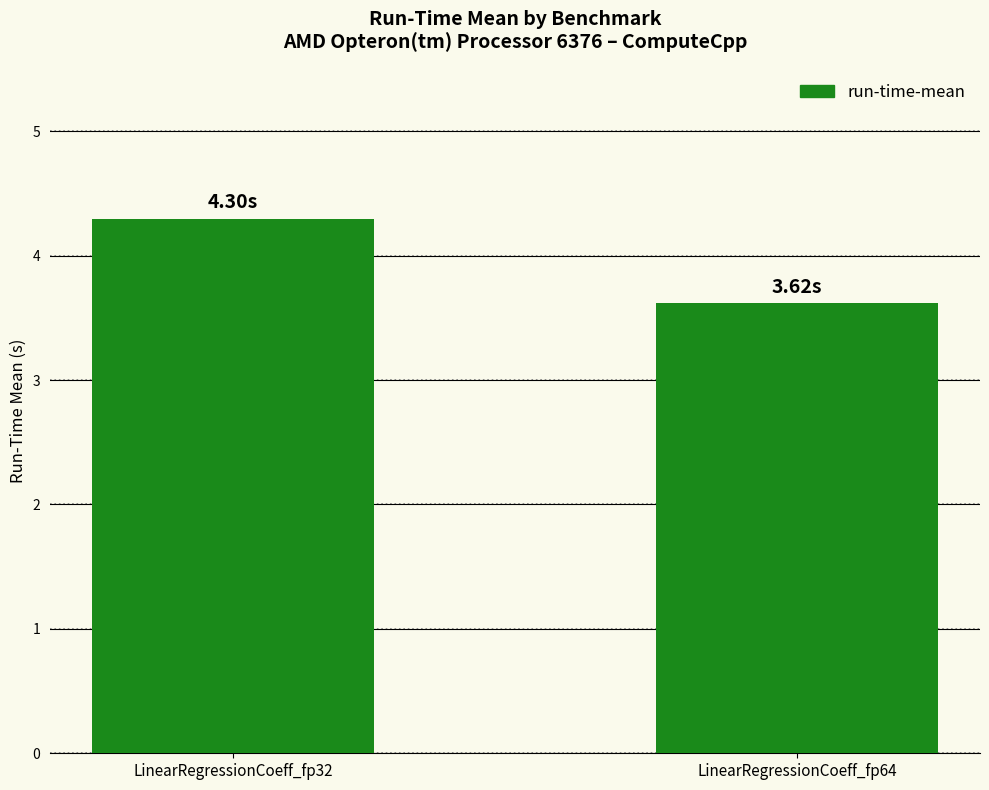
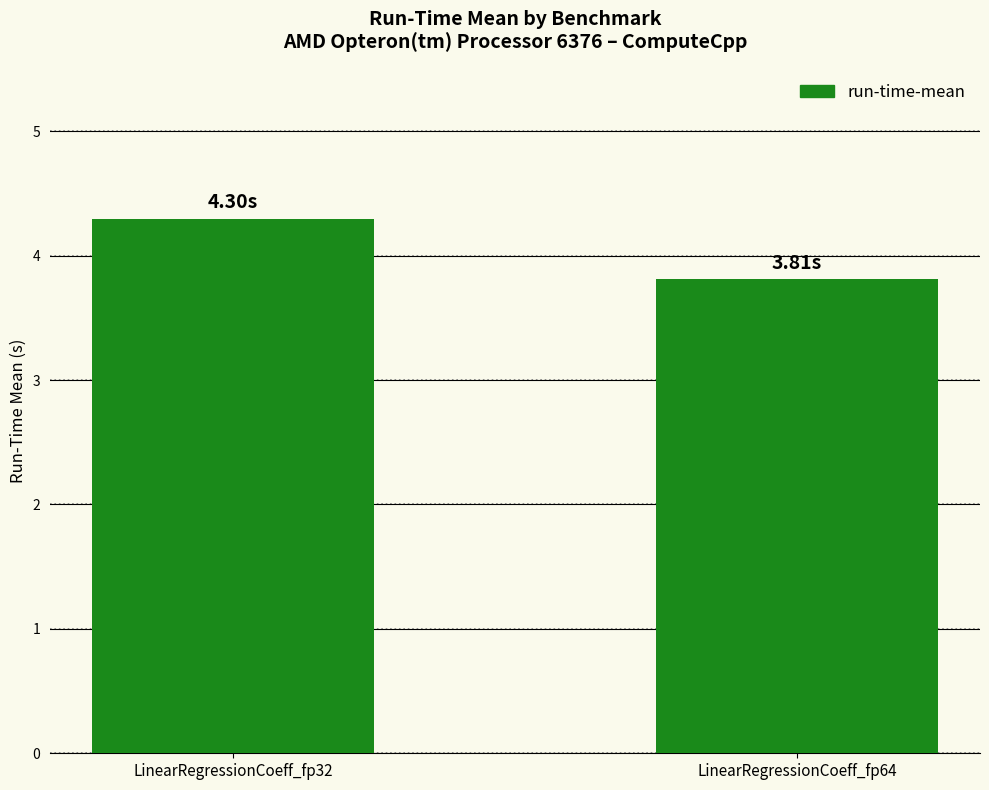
  {
    "LinearRegressionCoeff_fp32": "4.30s",
-   "LinearRegressionCoeff_fp64": "3.62s"
+   "LinearRegressionCoeff_fp64": "3.81s"
  }
